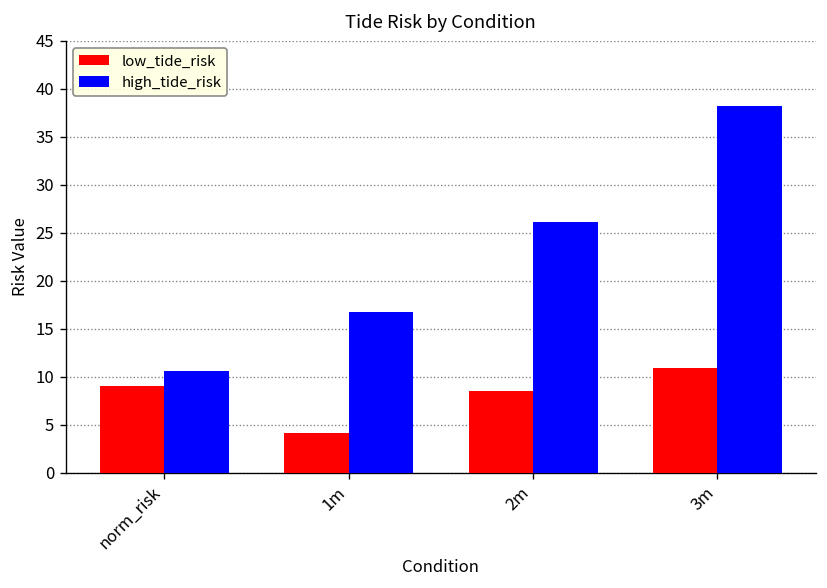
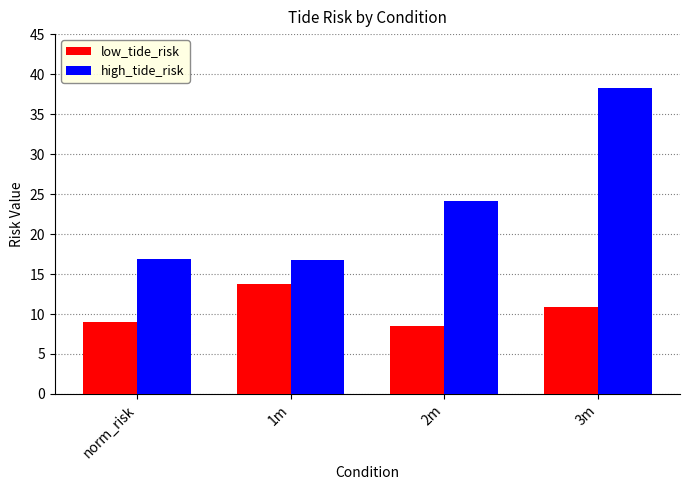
  {
    "low_tide_risk": {
      "norm_risk": 9,
-     "1m": 4,
+     "1m": 14,
      "2m": 9,
      "3m": 11
    },
    "high_tide_risk": {
-     "norm_risk": 11,
+     "norm_risk": 17,
      "1m": 17,
-     "2m": 26,
+     "2m": 24,
      "3m": 38
    }
  }
